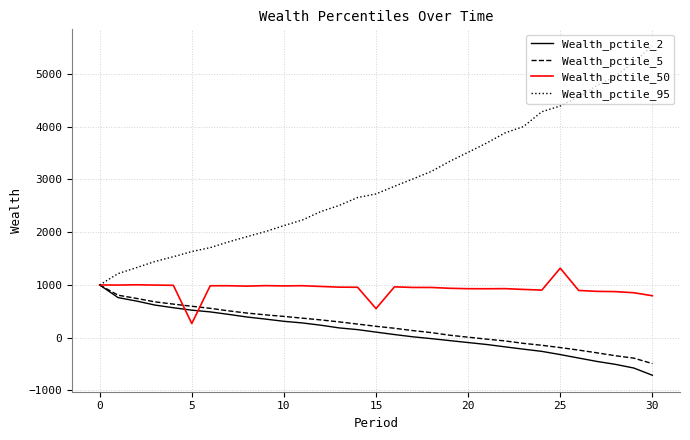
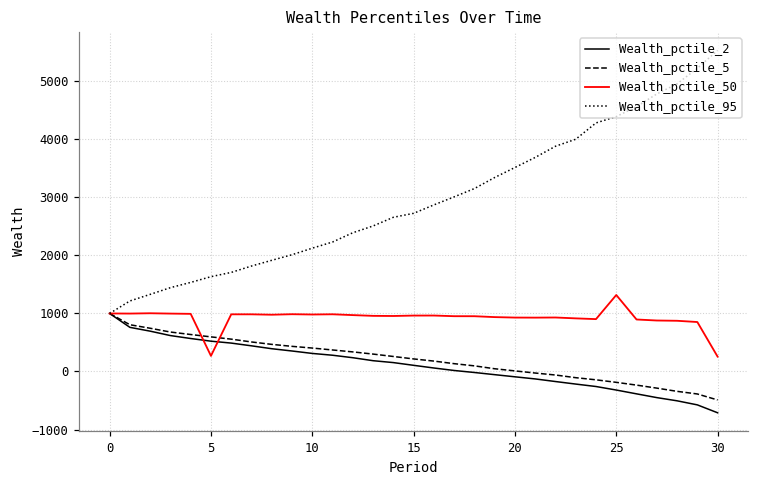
  {
    "Wealth_pctile_50": {
      "5": 300,
      "10": 1000,
-     "15": 600,
+     "15": 1000,
      "20": 900,
      "25": 1300,
-     "30": 800
+     "30": 300
    }
  }
